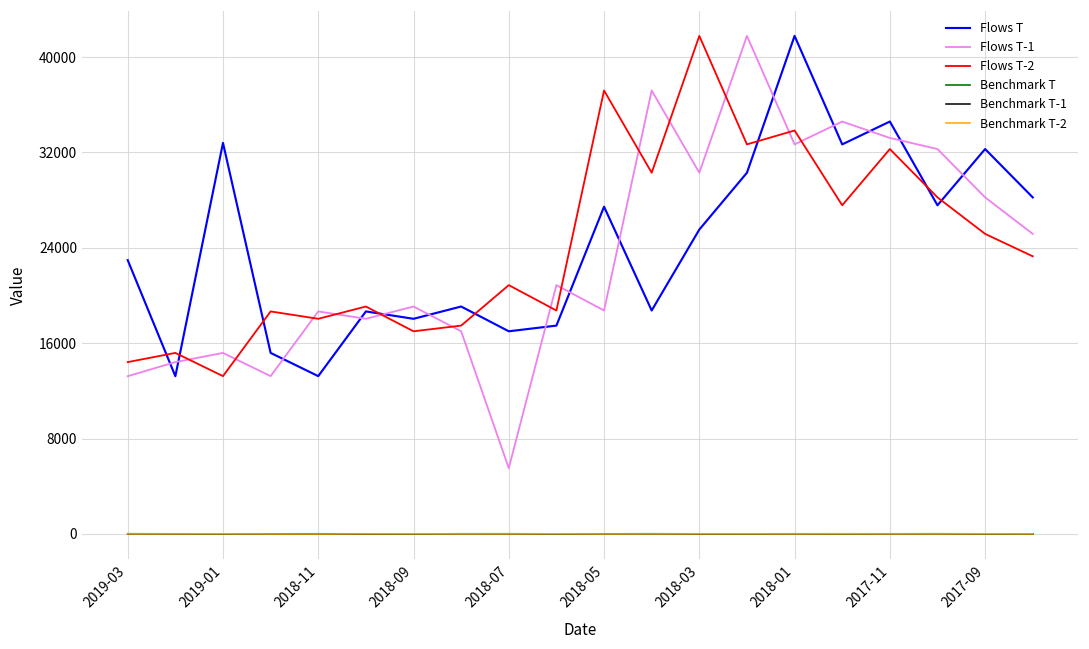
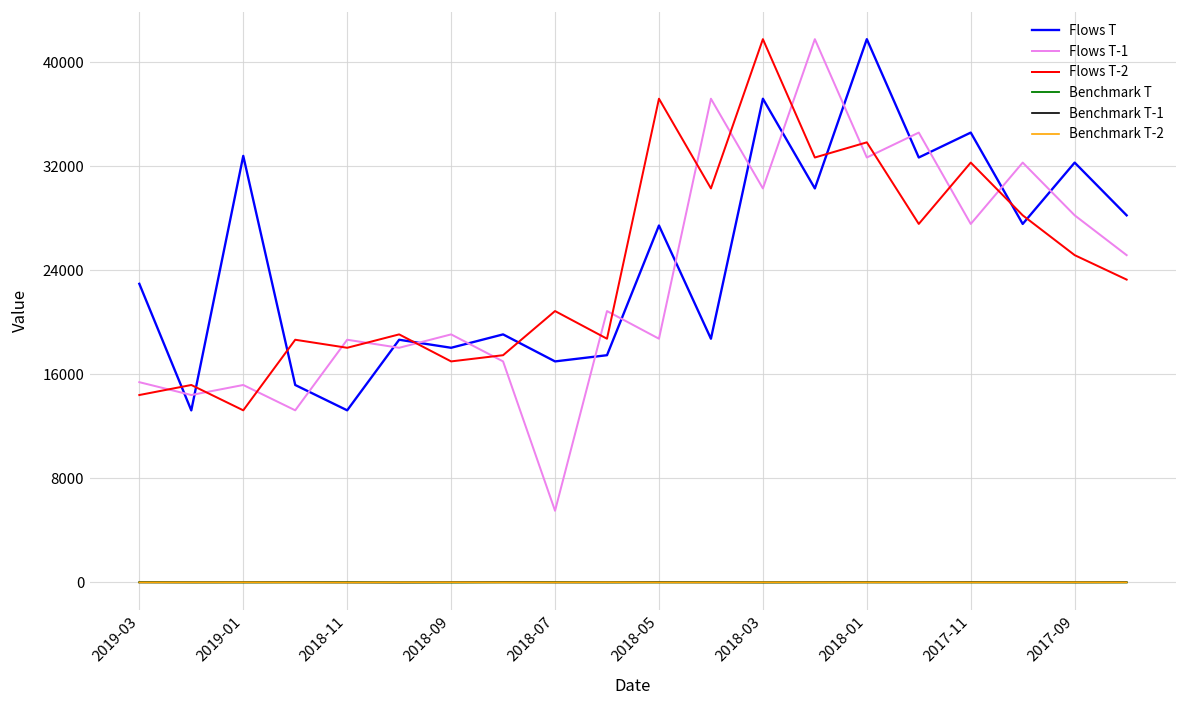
  {
    "Flows T": {
      "2019-03": 23000,
      "2019-01": 32800,
      "2018-11": 13200,
      "2018-09": 18000,
      "2018-07": 17000,
      "2018-05": 27500,
-     "2018-03": 25500,
+     "2018-03": 37200,
      "2018-01": 41800,
      "2017-11": 34600,
      "2017-09": 32300
    },
    "Flows T-1": {
-     "2019-03": 13200,
+     "2019-03": 15400,
      "2019-01": 15200,
      "2018-11": 18700,
      "2018-09": 19100,
      "2018-07": 5500,
      "2018-05": 18700,
      "2018-03": 30300,
      "2018-01": 32700,
-     "2017-11": 33200,
+     "2017-11": 27600,
      "2017-09": 28200
    },
    "Flows T-2": {
      "2019-03": 14400,
      "2019-01": 13200,
      "2018-11": 18000,
      "2018-09": 17000,
      "2018-07": 20900,
      "2018-05": 37200,
      "2018-03": 41800,
      "2018-01": 33800,
      "2017-11": 32300,
      "2017-09": 25200
    },
    "Benchmark T-2": {
      "2019-03": 0,
      "2019-01": 0,
      "2018-11": 0,
      "2018-09": 0,
      "2018-07": 0,
      "2018-05": 0,
      "2018-03": 0,
      "2018-01": 0,
      "2017-11": 0,
      "2017-09": 0
    }
  }
